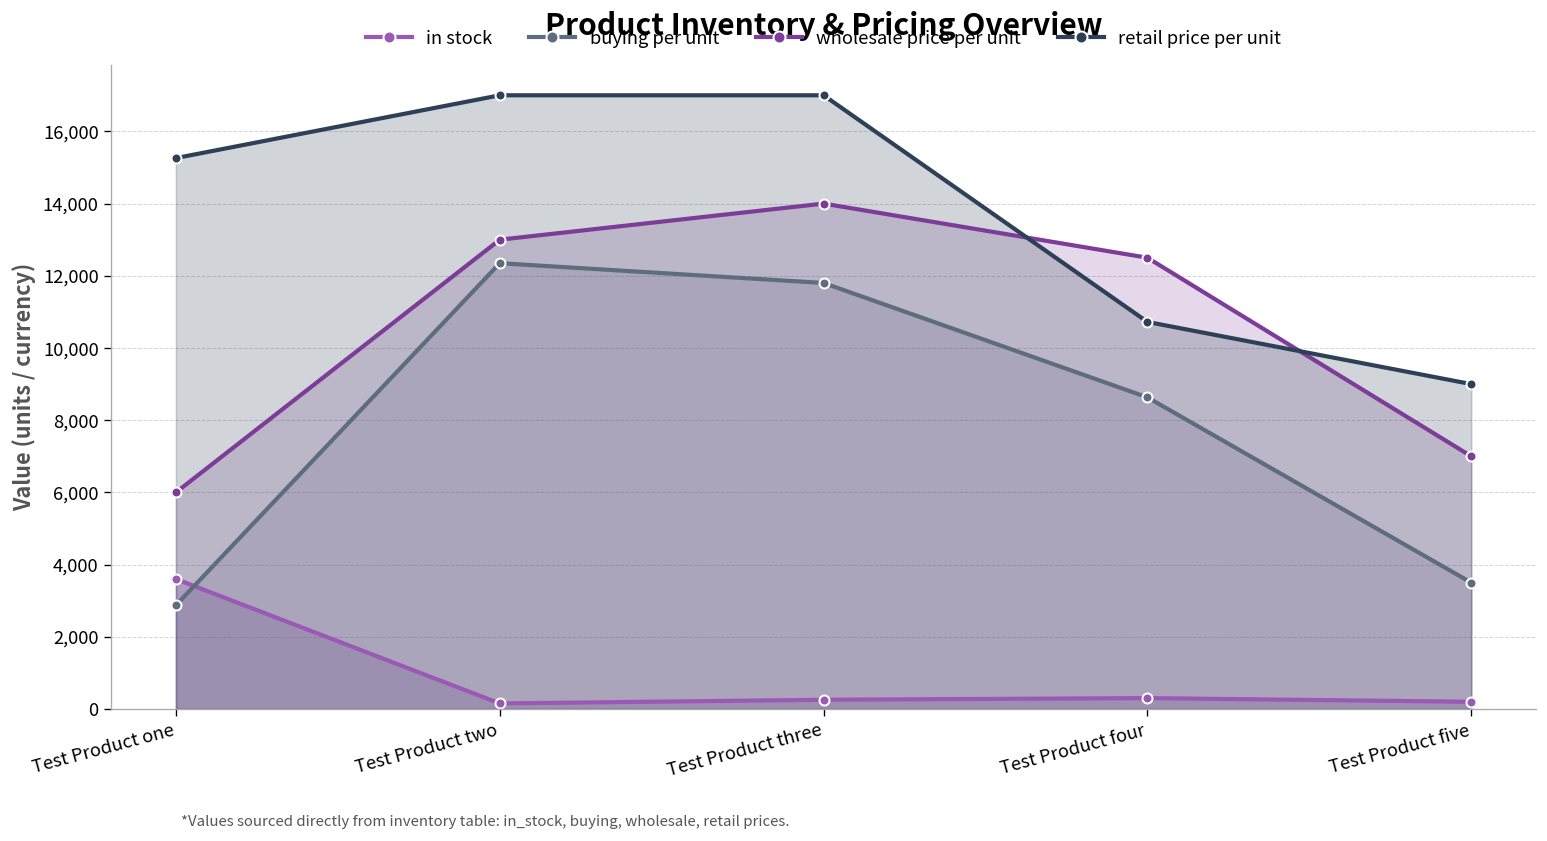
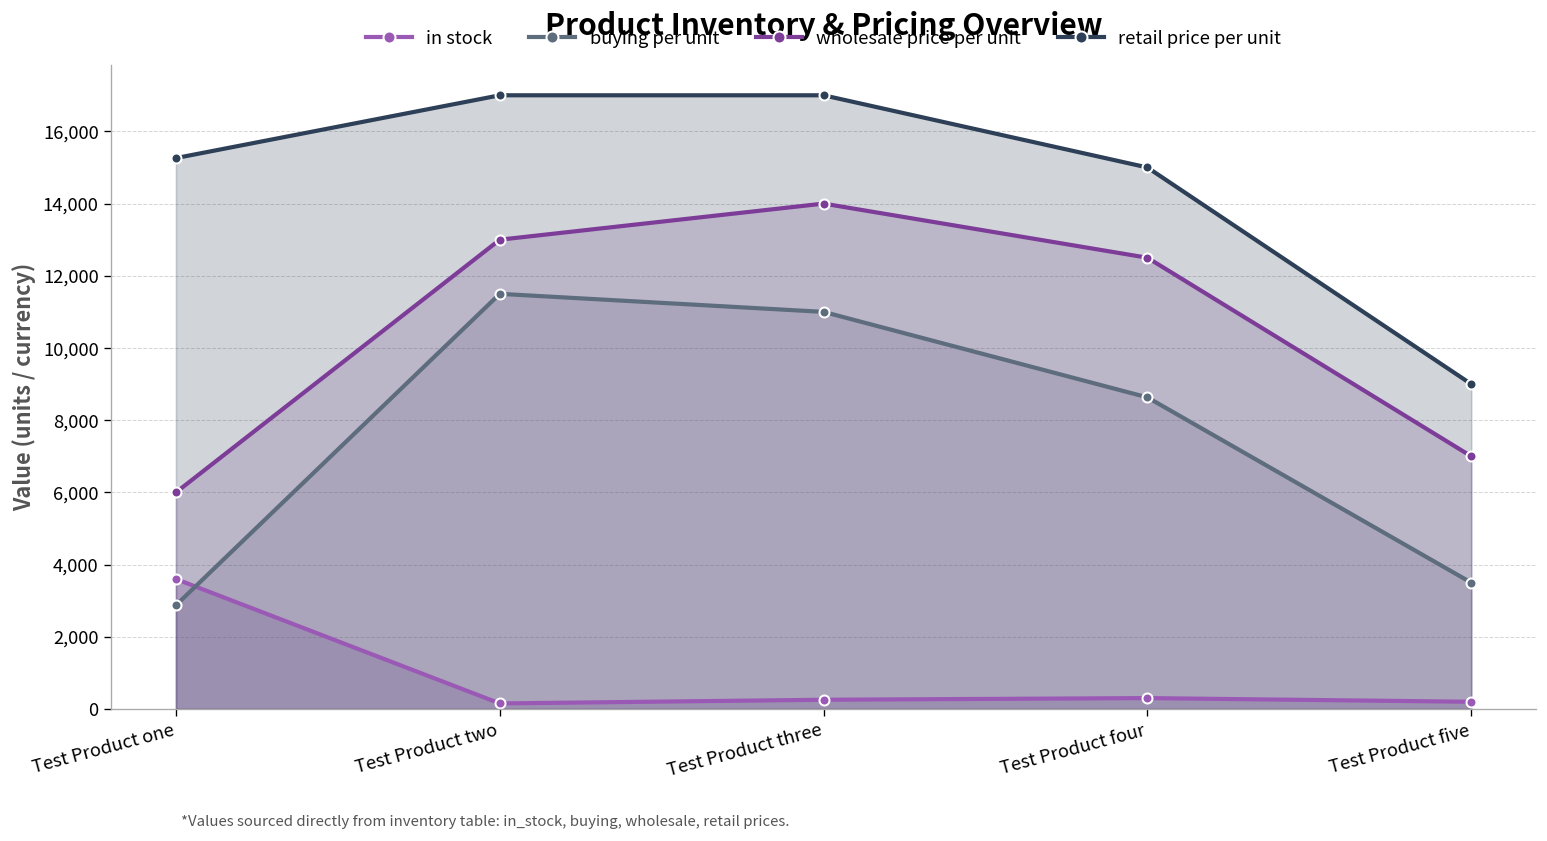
  {
    "buying per unit": {
      "Test Product one": "2,900",
-     "Test Product two": "12,300",
-     "Test Product three": "11,800",
+     "Test Product two": "11,500",
+     "Test Product three": "11,000",
      "Test Product four": "8,600",
      "Test Product five": "3,500"
    },
    "retail price per unit": {
      "Test Product one": "15,300",
      "Test Product two": "17,000",
      "Test Product three": "17,000",
-     "Test Product four": "10,700",
+     "Test Product four": "15,000",
      "Test Product five": "9,000"
    }
  }
